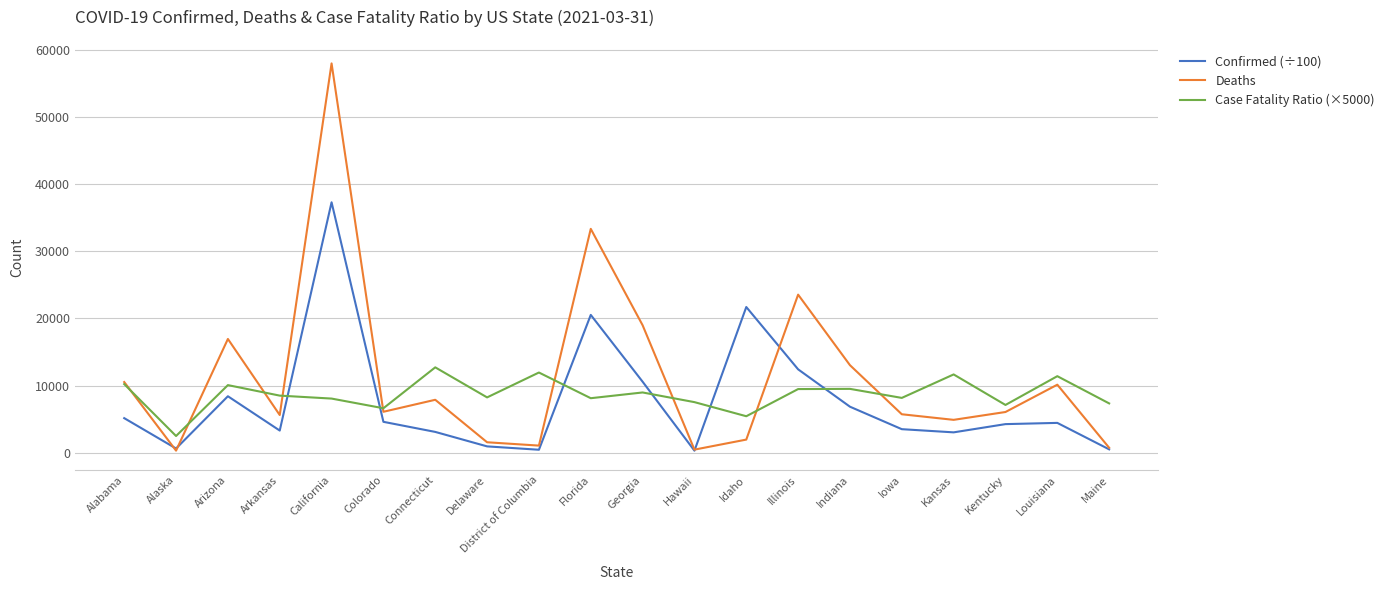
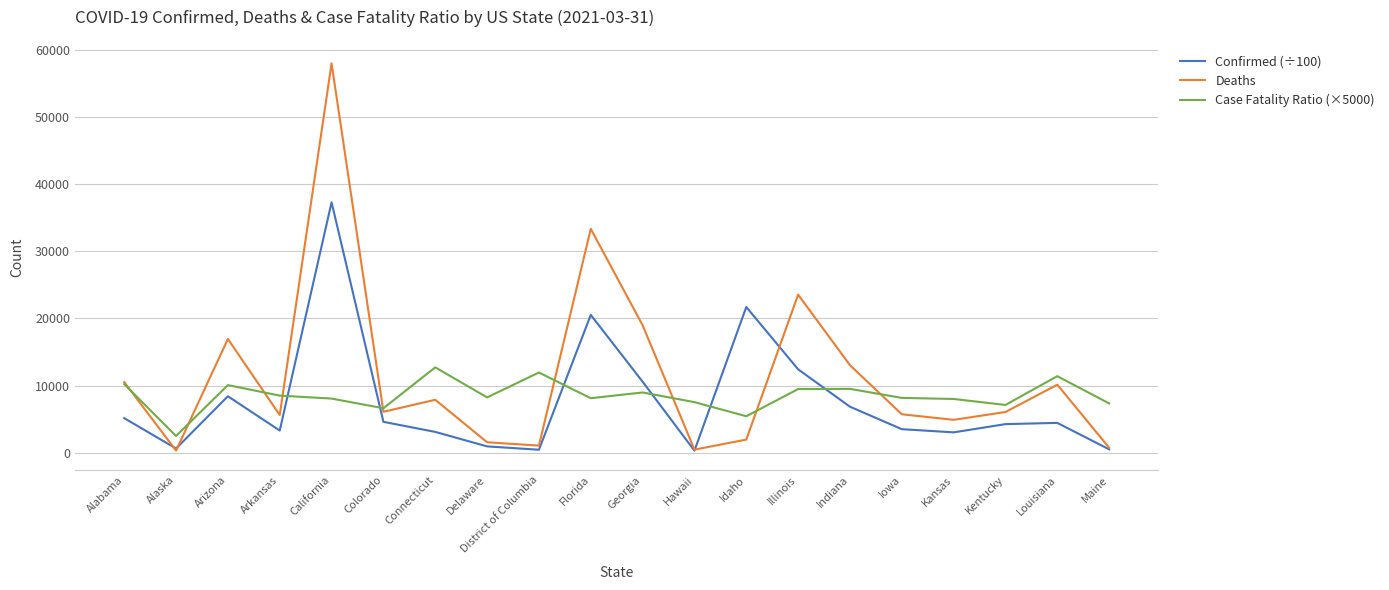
  {
    "Confirmed (÷100)": {
      "Alabama": 5000,
      "Arizona": 8000,
      "Arkansas": 3000,
      "California": 37000,
      "Colorado": 5000,
      "Connecticut": 3000,
      "Delaware": 1000,
      "District of Columbia": 0,
      "Florida": 21000,
      "Georgia": 11000,
      "Idaho": 22000,
      "Illinois": 12000,
      "Indiana": 7000,
      "Iowa": 4000,
      "Kansas": 3000,
      "Kentucky": 4000,
      "Louisiana": 4000
    },
    "Deaths": {
      "Arizona": 17000,
      "Arkansas": 6000,
      "California": 58000,
      "Colorado": 6000,
      "Connecticut": 8000,
      "Delaware": 2000,
      "District of Columbia": 1000,
      "Florida": 33000,
      "Georgia": 19000,
      "Idaho": 2000,
      "Illinois": 24000,
      "Indiana": 13000,
      "Iowa": 6000,
      "Kansas": 5000,
      "Kentucky": 6000,
      "Louisiana": 10000
    },
    "Case Fatality Ratio (×5000)": {
      "Alaska": 2000,
      "Arizona": 10000,
      "Arkansas": 9000,
      "California": 8000,
      "Colorado": 7000,
      "Connecticut": 13000,
      "Delaware": 8000,
      "District of Columbia": 12000,
      "Florida": 8000,
      "Georgia": 9000,
      "Hawaii": 8000,
      "Idaho": 5000,
      "Illinois": 9000,
      "Indiana": 10000,
      "Iowa": 8000,
-     "Kansas": 12000,
+     "Kansas": 8000,
      "Kentucky": 7000,
      "Louisiana": 11000,
      "Maine": 7000
    }
  }
